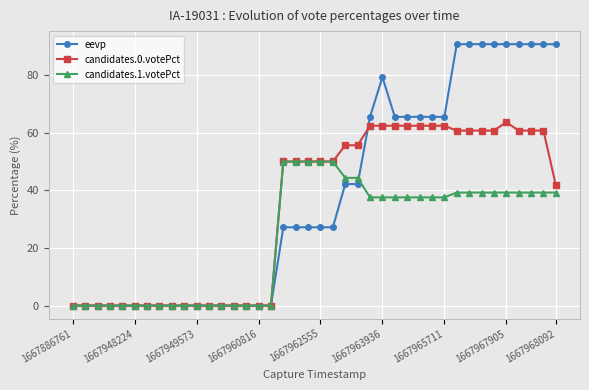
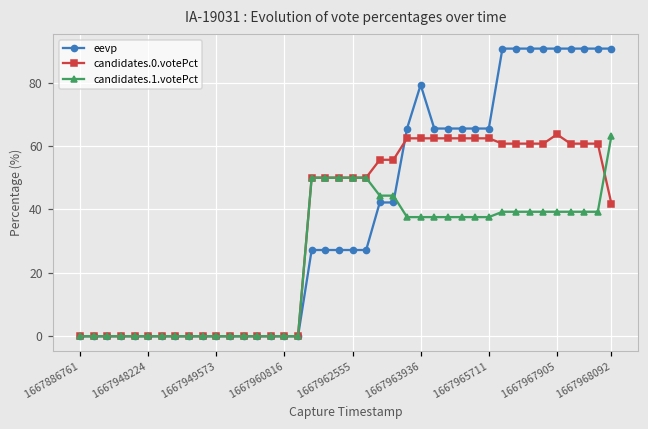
  {
    "eevp": {
      "1667962555": 27,
      "1667963936": 79,
      "1667965711": 66,
      "1667967905": 91,
      "1667968092": 91
    },
    "candidates.0.votePct": {
      "1667963936": 62,
      "1667965711": 62,
      "1667967905": 64,
      "1667968092": 42
    },
    "candidates.1.votePct": {
      "1667963936": 38,
      "1667965711": 38,
      "1667967905": 39,
-     "1667968092": 39
+     "1667968092": 63
    }
  }
